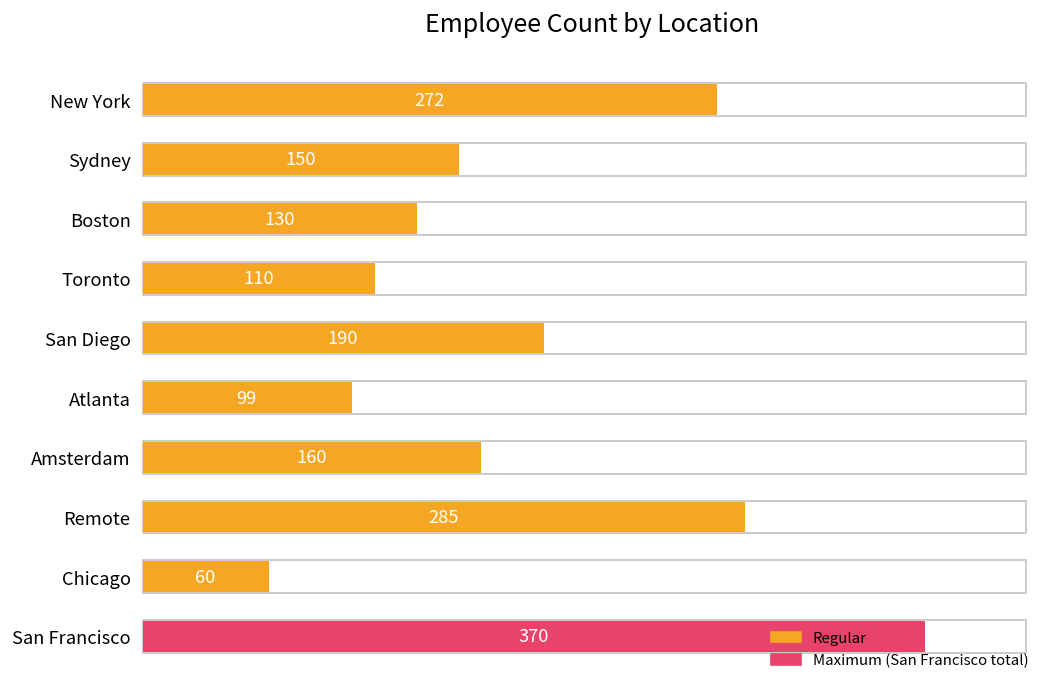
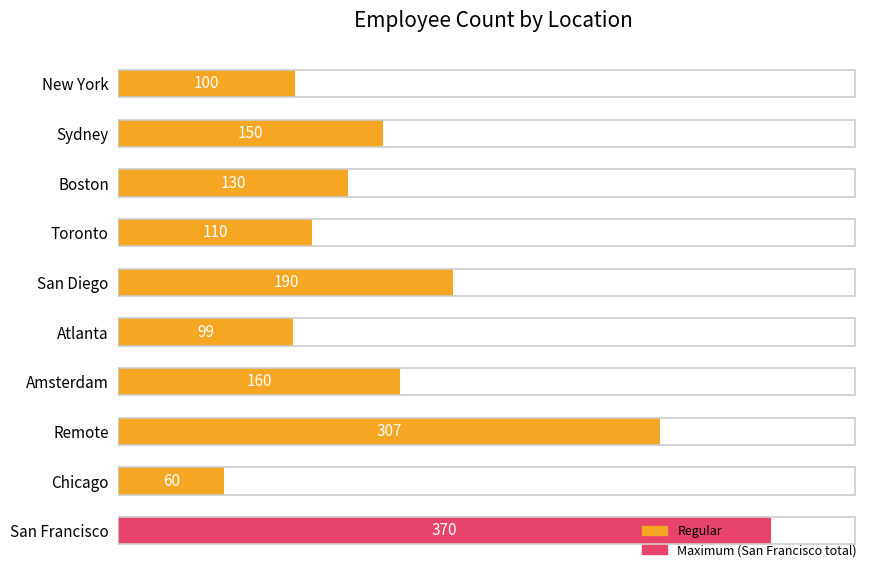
  {
-   "New York": 272,
+   "New York": 100,
    "Sydney": 150,
    "Boston": 130,
    "Toronto": 110,
    "San Diego": 190,
    "Atlanta": 99,
    "Amsterdam": 160,
-   "Remote": 285,
+   "Remote": 307,
    "Chicago": 60,
    "San Francisco": 370
  }
